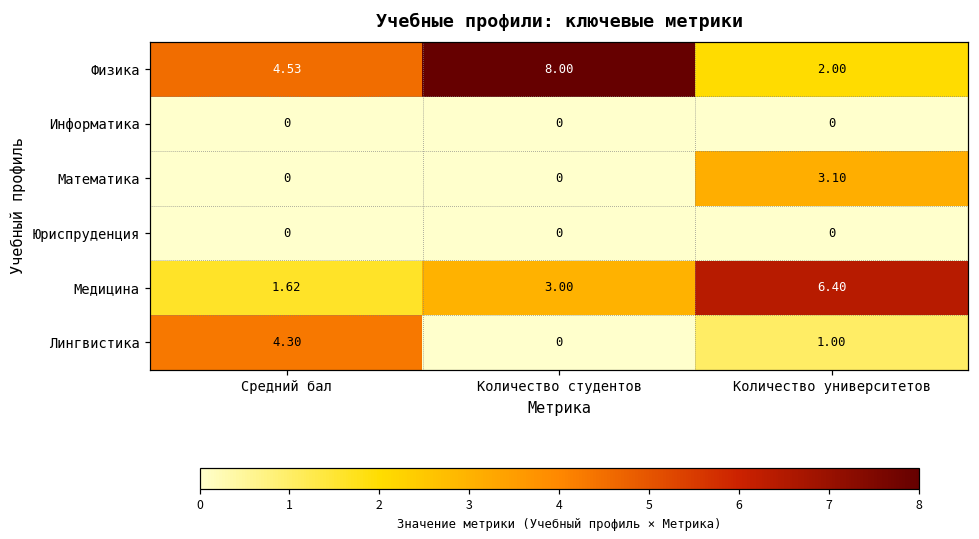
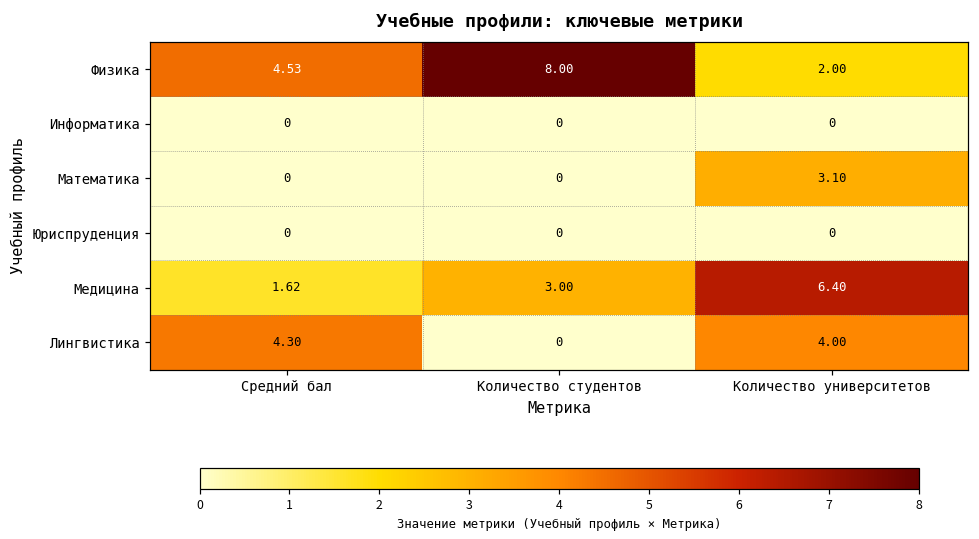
  {
    "Физика": {
      "Средний бал": 4.53,
      "Количество студентов": 8.00,
      "Количество университетов": 2.00
    },
    "Информатика": {
      "Средний бал": 0,
      "Количество студентов": 0,
      "Количество университетов": 0
    },
    "Математика": {
      "Средний бал": 0,
      "Количество студентов": 0,
      "Количество университетов": 3.10
    },
    "Юриспруденция": {
      "Средний бал": 0,
      "Количество студентов": 0,
      "Количество университетов": 0
    },
    "Медицина": {
      "Средний бал": 1.62,
      "Количество студентов": 3.00,
      "Количество университетов": 6.40
    },
    "Лингвистика": {
      "Средний бал": 4.30,
      "Количество студентов": 0,
-     "Количество университетов": 1.00
+     "Количество университетов": 4.00
    }
  }
